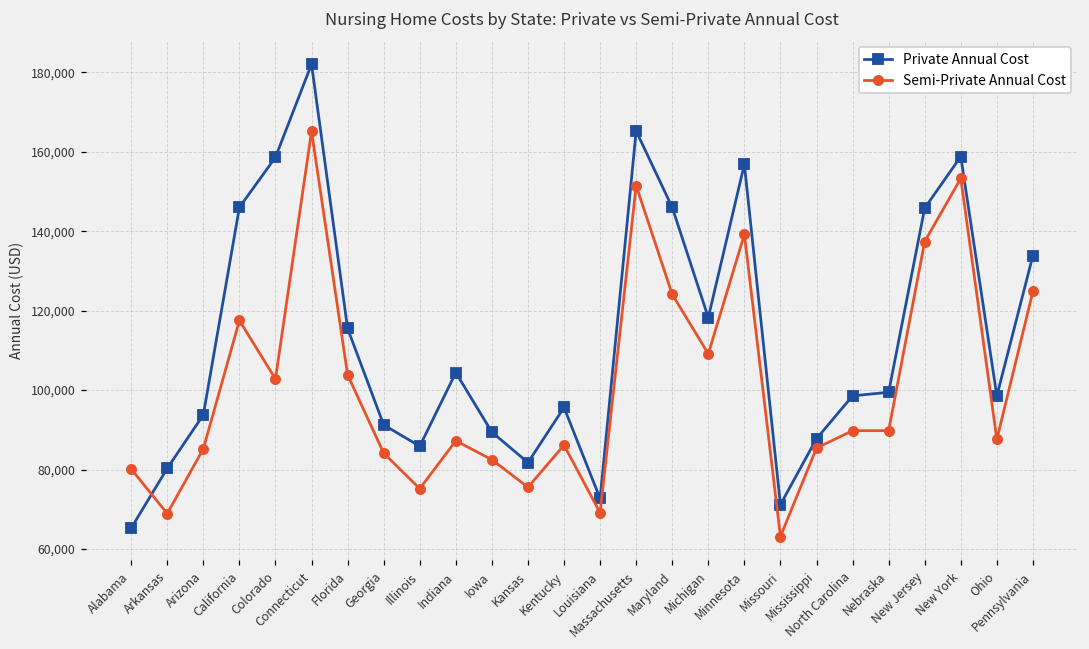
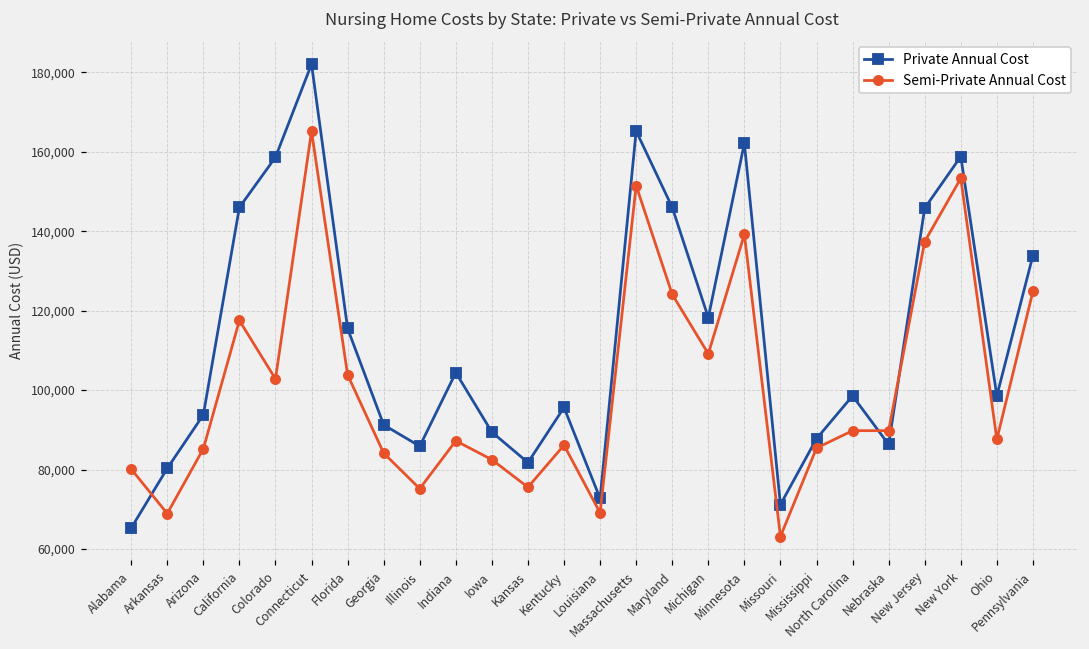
  {
    "Private Annual Cost": {
      "Alabama": "65,000",
      "Arkansas": "80,000",
      "Arizona": "94,000",
      "California": "146,000",
      "Colorado": "159,000",
      "Connecticut": "182,000",
      "Florida": "116,000",
      "Georgia": "91,000",
      "Illinois": "86,000",
      "Indiana": "104,000",
      "Iowa": "89,000",
      "Kansas": "82,000",
      "Kentucky": "96,000",
      "Louisiana": "73,000",
      "Massachusetts": "165,000",
      "Maryland": "146,000",
      "Michigan": "118,000",
-     "Minnesota": "157,000",
+     "Minnesota": "162,000",
      "Missouri": "71,000",
      "Mississippi": "88,000",
      "North Carolina": "99,000",
-     "Nebraska": "99,000",
+     "Nebraska": "86,000",
      "New Jersey": "146,000",
      "New York": "159,000",
      "Ohio": "99,000",
      "Pennsylvania": "134,000"
    },
    "Semi-Private Annual Cost": {
      "Alabama": "80,000",
      "Arkansas": "69,000",
      "Arizona": "85,000",
      "California": "118,000",
      "Colorado": "103,000",
      "Connecticut": "165,000",
      "Florida": "104,000",
      "Georgia": "84,000",
      "Illinois": "75,000",
      "Indiana": "87,000",
      "Iowa": "82,000",
      "Kansas": "76,000",
      "Kentucky": "86,000",
      "Louisiana": "69,000",
      "Massachusetts": "151,000",
      "Maryland": "124,000",
      "Michigan": "109,000",
      "Minnesota": "139,000",
      "Missouri": "63,000",
      "Mississippi": "85,000",
      "North Carolina": "90,000",
      "Nebraska": "90,000",
      "New Jersey": "137,000",
      "New York": "153,000",
      "Ohio": "88,000",
      "Pennsylvania": "125,000"
    }
  }
